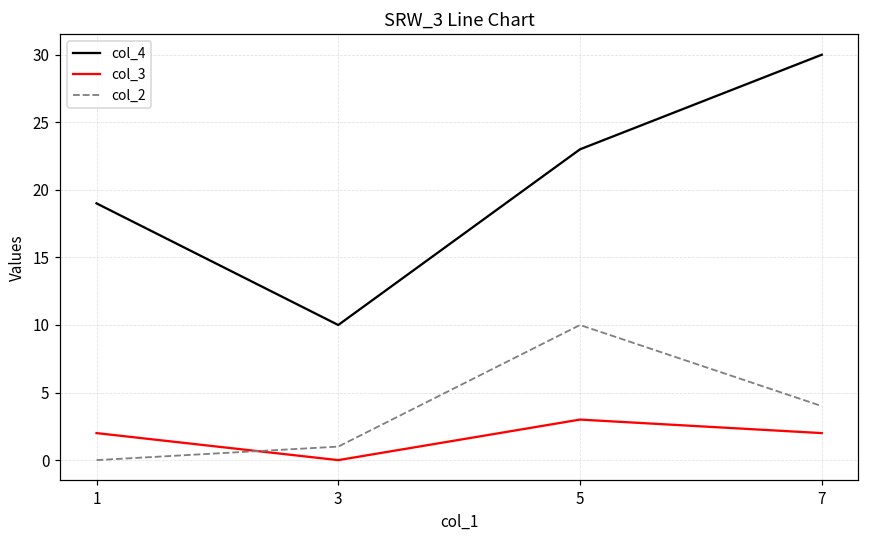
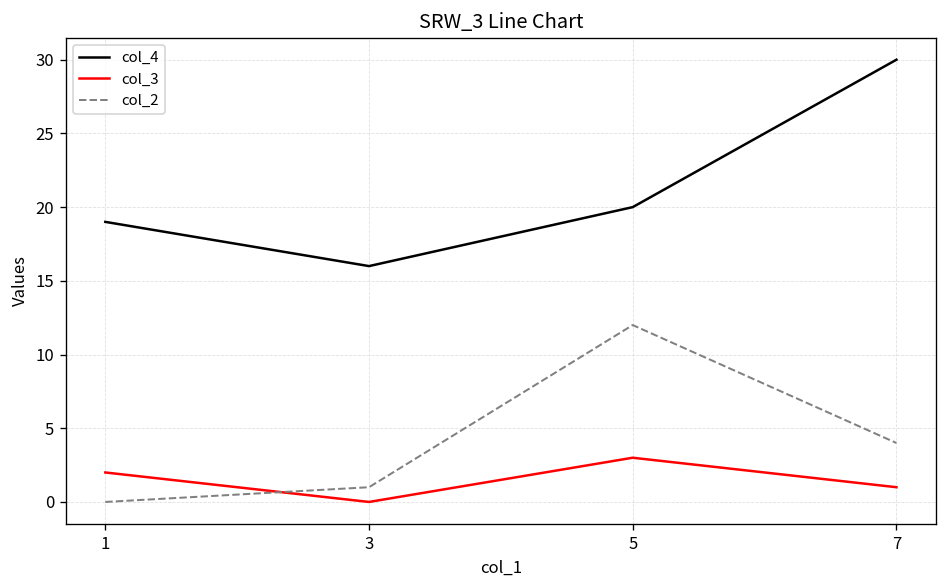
  {
    "col_4": {
      "1": 19,
-     "3": 10,
-     "5": 23,
+     "3": 16,
+     "5": 20,
      "7": 30
    },
    "col_3": {
      "1": 2,
      "3": 0,
      "5": 3,
-     "7": 2
+     "7": 1
    },
    "col_2": {
      "1": 0,
      "3": 1,
-     "5": 10,
+     "5": 12,
      "7": 4
    }
  }
